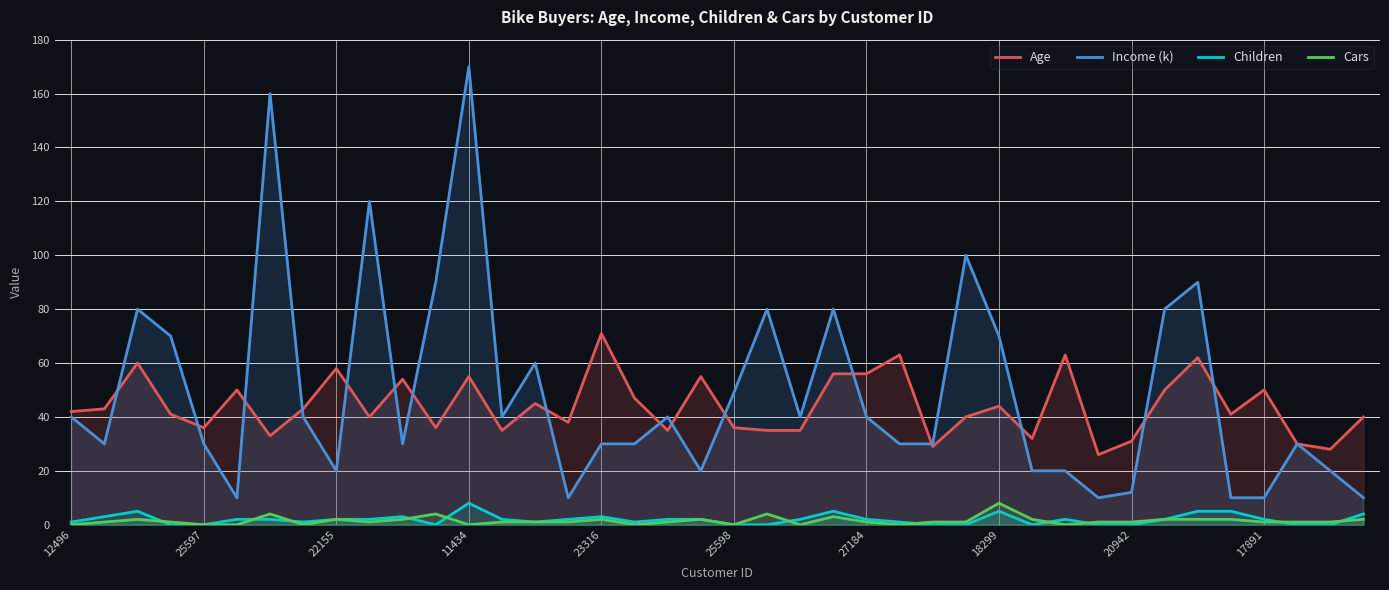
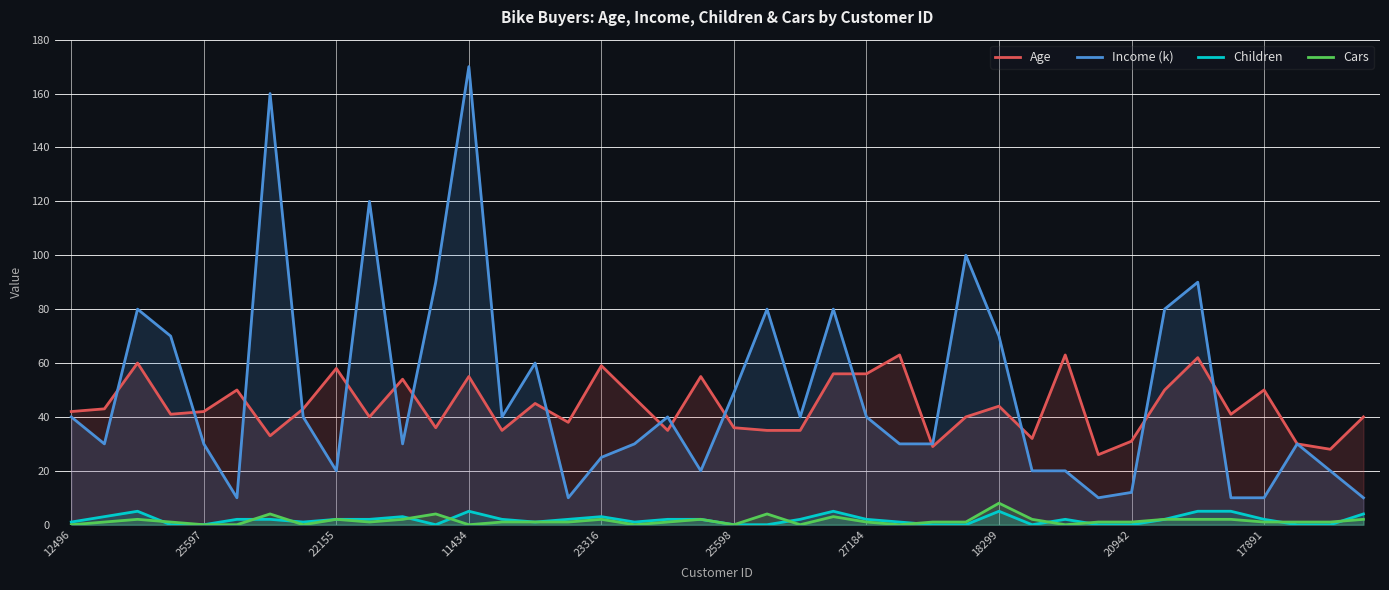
  {
    "Age": {
      "12496": 42,
-     "25597": 36,
+     "25597": 42,
      "22155": 58,
      "11434": 55,
-     "23316": 71,
+     "23316": 59,
      "25598": 36,
      "27184": 56,
      "18299": 44,
      "20942": 31,
      "17891": 50
    },
    "Income (k)": {
      "12496": 40,
      "25597": 30,
      "22155": 20,
      "11434": 170,
-     "23316": 30,
+     "23316": 25,
      "25598": 49,
      "27184": 40,
      "18299": 70,
      "20942": 12,
      "17891": 10
    },
    "Children": {
      "12496": 1,
-     "11434": 8,
+     "11434": 5,
      "23316": 3,
      "27184": 2,
      "18299": 5,
      "20942": 0,
      "17891": 2
    },
    "Cars": {
      "12496": 0,
      "11434": 0,
      "23316": 2,
      "27184": 1,
      "18299": 8,
      "20942": 1,
      "17891": 1
    }
  }
